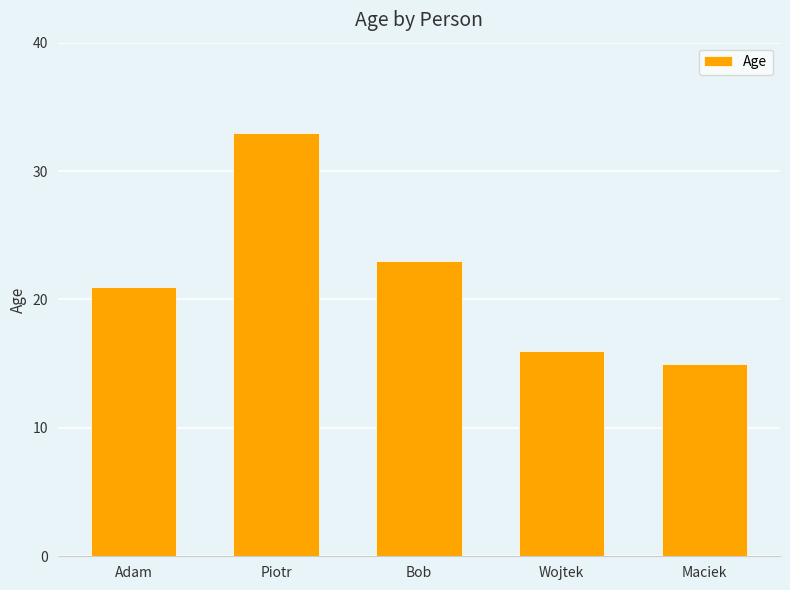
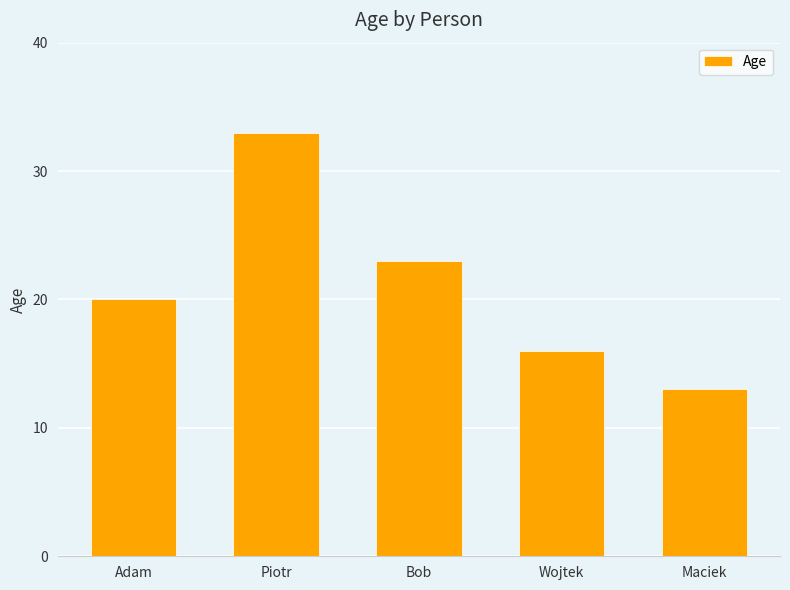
  {
-   "Adam": 21,
+   "Adam": 20,
    "Piotr": 33,
    "Bob": 23,
    "Wojtek": 16,
-   "Maciek": 15
+   "Maciek": 13
  }
